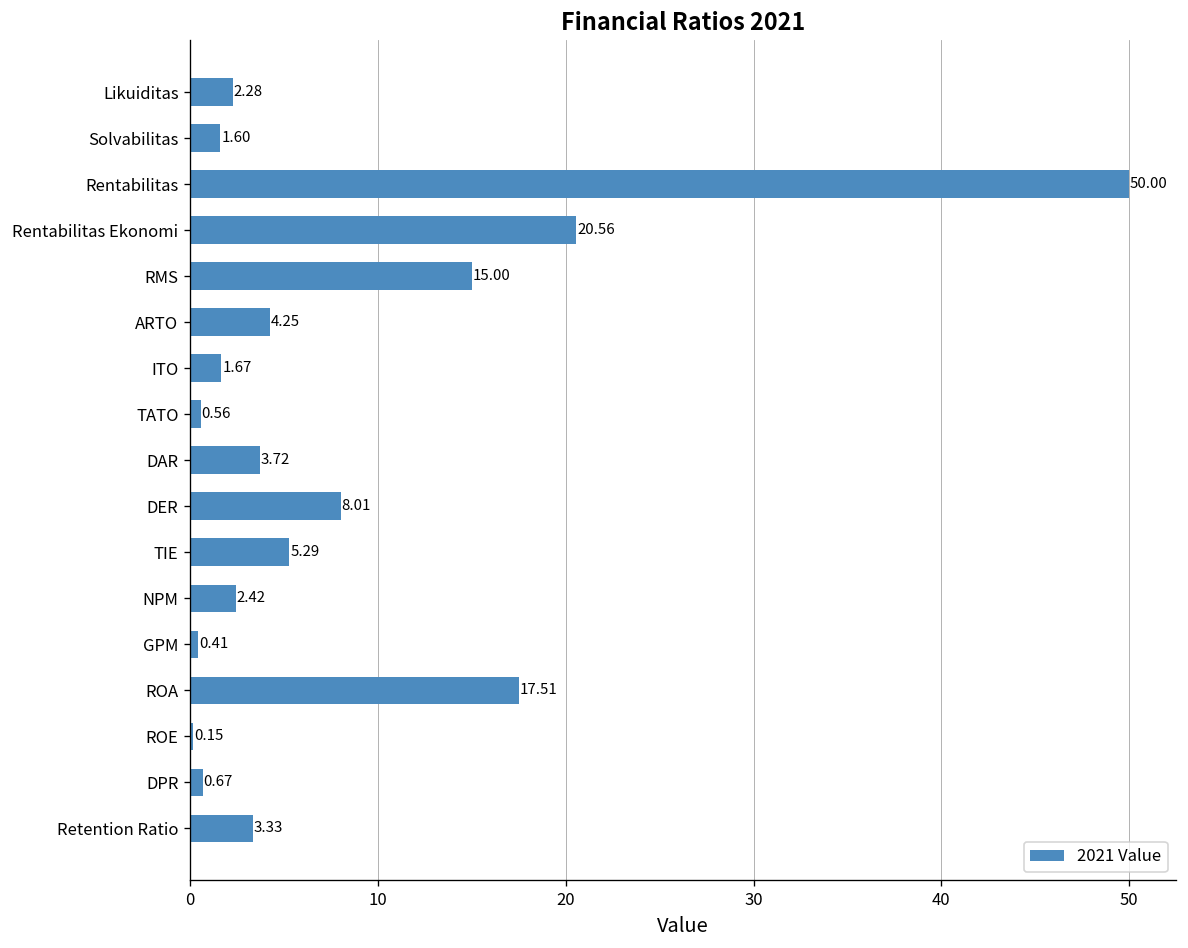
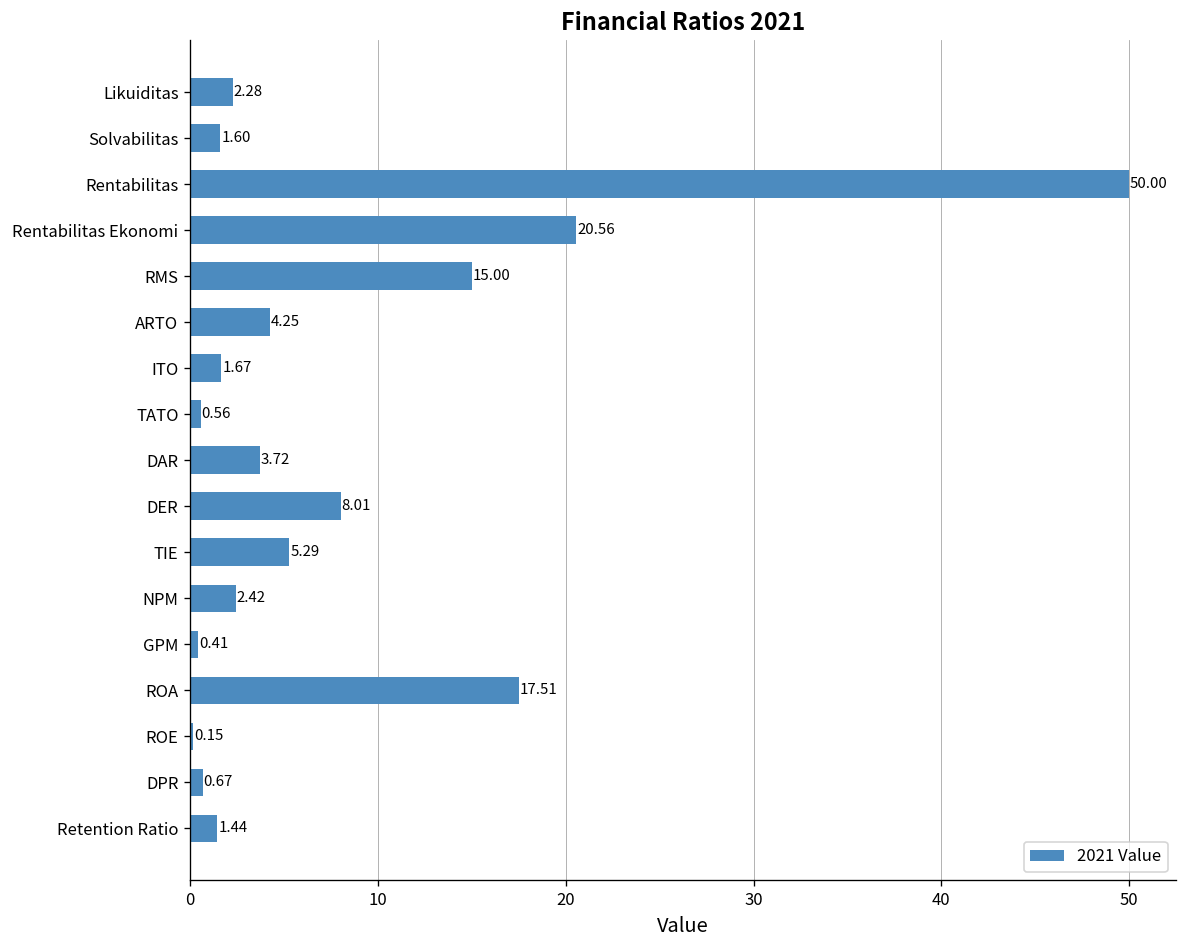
  {
    "Likuiditas": 2.28,
    "Solvabilitas": 1.60,
    "Rentabilitas": 50.00,
    "Rentabilitas Ekonomi": 20.56,
    "RMS": 15.00,
    "ARTO": 4.25,
    "ITO": 1.67,
    "TATO": 0.56,
    "DAR": 3.72,
    "DER": 8.01,
    "TIE": 5.29,
    "NPM": 2.42,
    "GPM": 0.41,
    "ROA": 17.51,
    "ROE": 0.15,
    "DPR": 0.67,
-   "Retention Ratio": 3.33
+   "Retention Ratio": 1.44
  }
